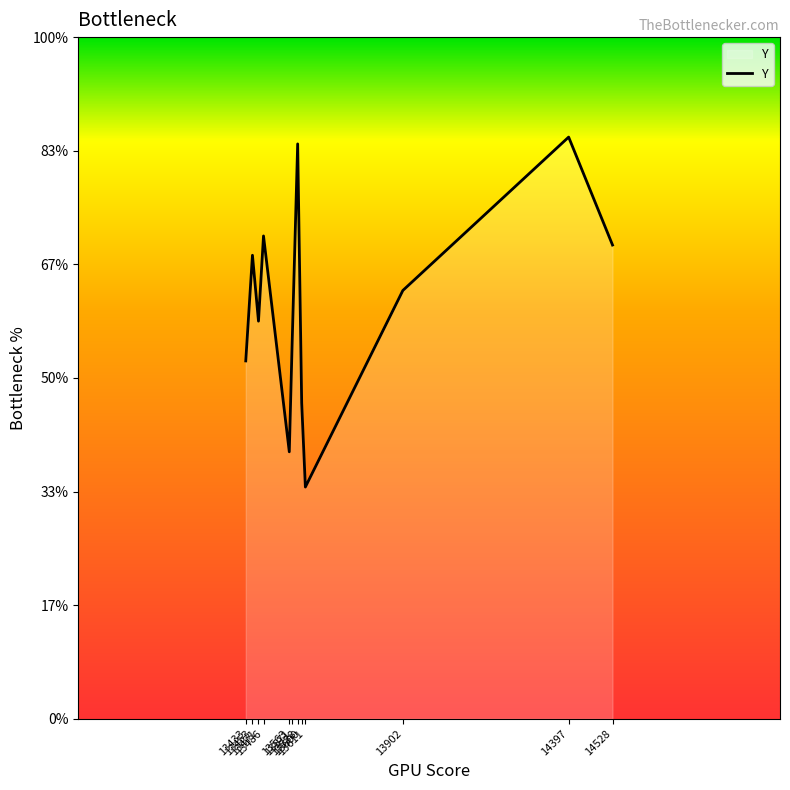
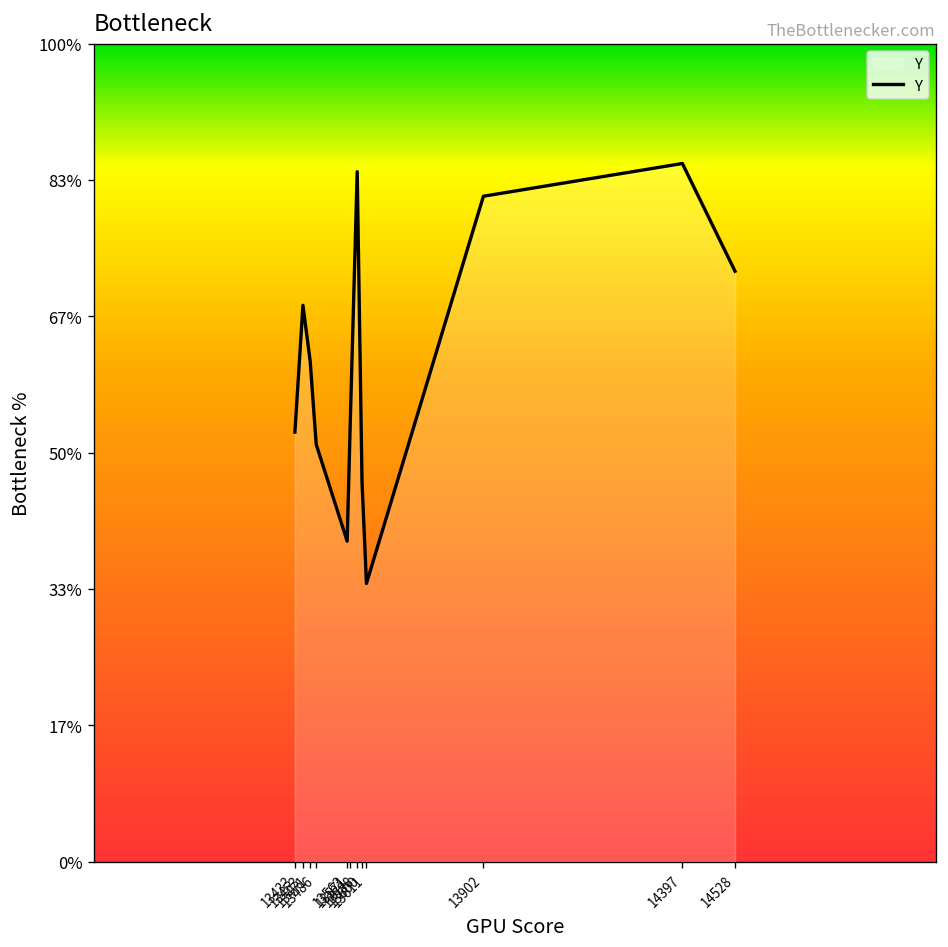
  {
    "13433": "53%",
    "13453": "68%",
-   "13471": "58%",
-   "13486": "71%",
+   "13471": "61%",
+   "13486": "51%",
    "13563": "39%",
    "13571": "54%",
    "13588": "84%",
    "13600": "46%",
    "13611": "34%",
-   "13902": "63%",
+   "13902": "81%",
    "14397": "85%",
-   "14528": "70%"
+   "14528": "72%"
  }
